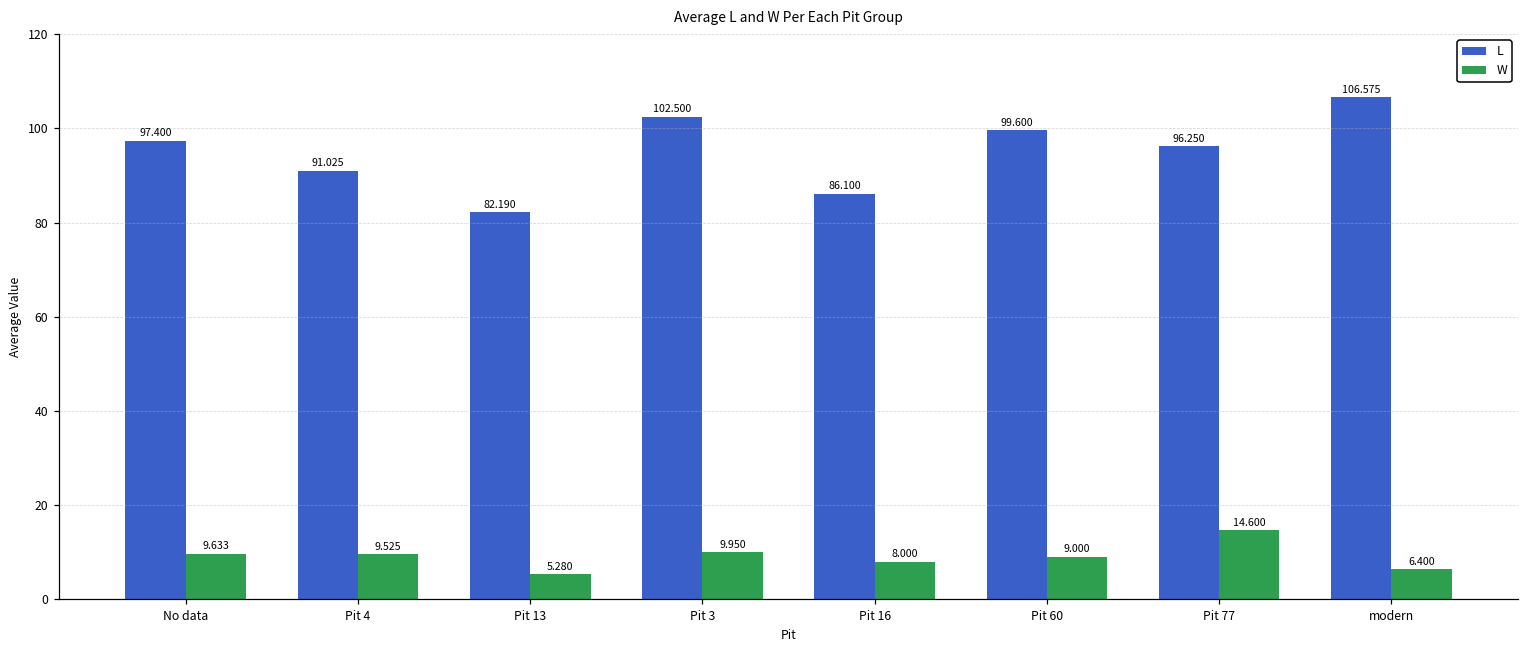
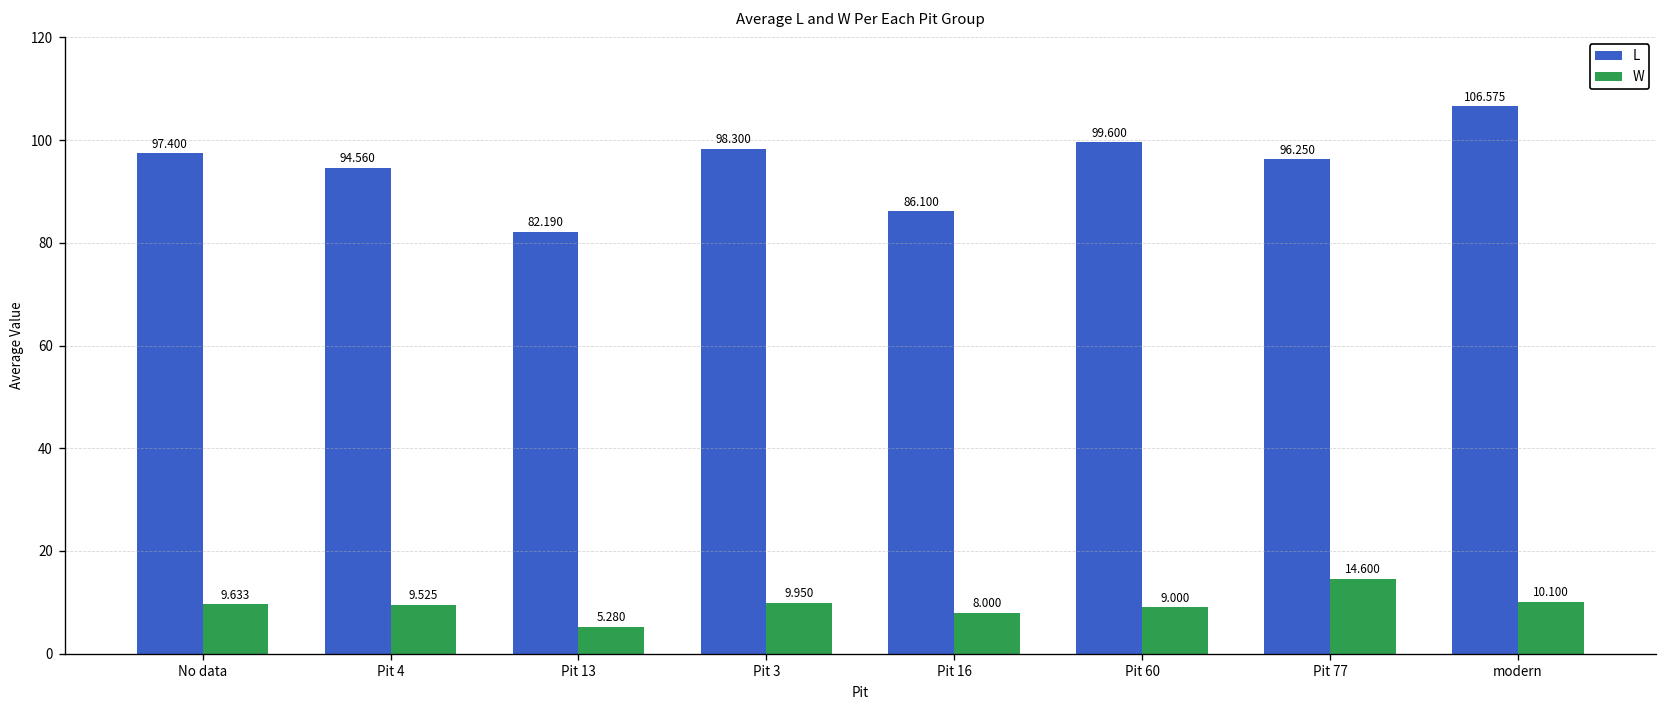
  {
    "L": {
      "No data": 97.400,
-     "Pit 4": 91.025,
+     "Pit 4": 94.560,
      "Pit 13": 82.190,
-     "Pit 3": 102.500,
+     "Pit 3": 98.300,
      "Pit 16": 86.100,
      "Pit 60": 99.600,
      "Pit 77": 96.250,
      "modern": 106.575
    },
    "W": {
      "No data": 9.633,
      "Pit 4": 9.525,
      "Pit 13": 5.280,
      "Pit 3": 9.950,
      "Pit 16": 8.000,
      "Pit 60": 9.000,
      "Pit 77": 14.600,
-     "modern": 6.400
+     "modern": 10.100
    }
  }
